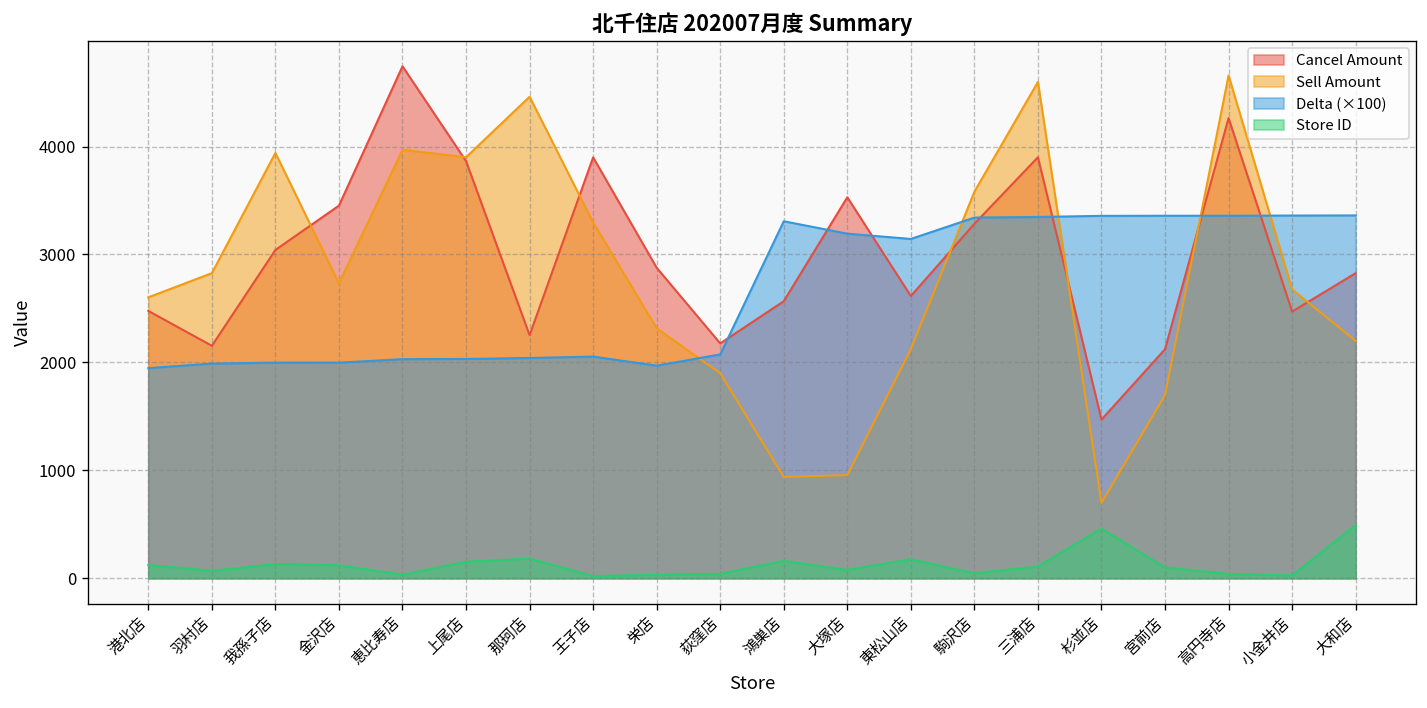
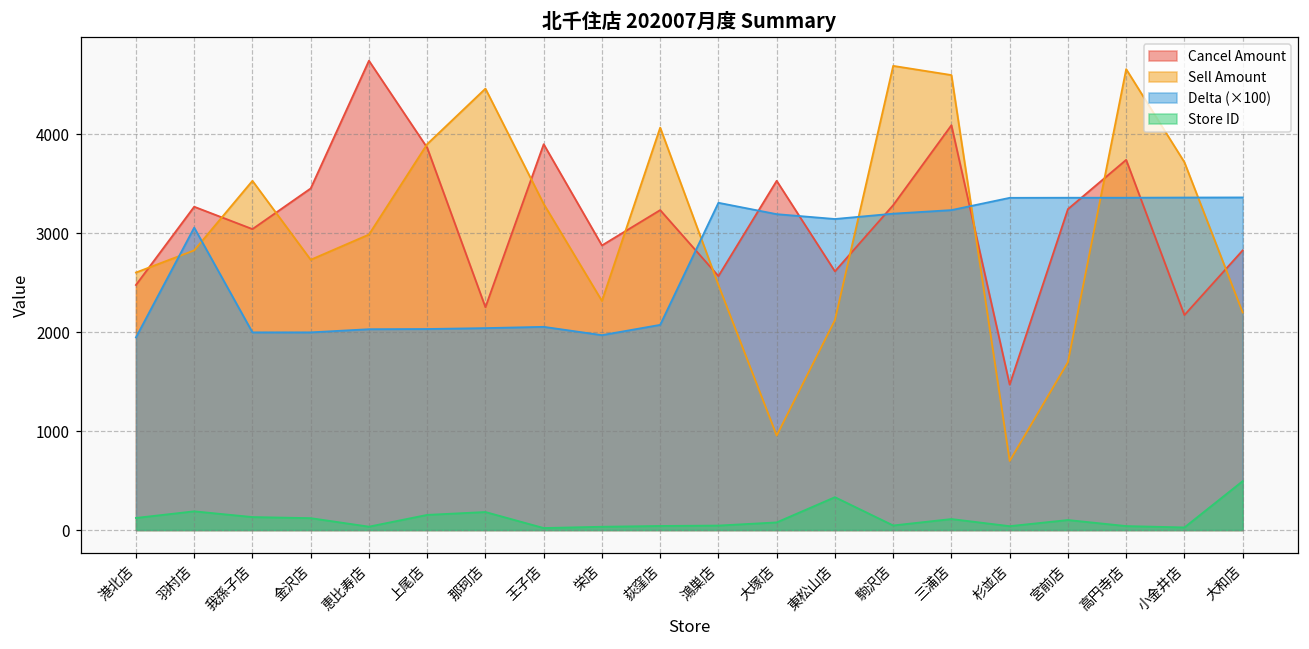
  {
    "Cancel Amount": {
      "港北店": 2500,
-     "羽村店": 2200,
+     "羽村店": 3300,
      "我孫子店": 3000,
      "金沢店": 3500,
      "恵比寿店": 4700,
      "上尾店": 3900,
      "那珂店": 2300,
      "王子店": 3900,
      "栄店": 2900,
-     "荻窪店": 2200,
+     "荻窪店": 3200,
      "鴻巣店": 2600,
      "大塚店": 3500,
      "東松山店": 2600,
      "駒沢店": 3300,
-     "三浦店": 3900,
+     "三浦店": 4100,
      "杉並店": 1500,
-     "宮前店": 2100,
-     "高円寺店": 4300,
-     "小金井店": 2500,
+     "宮前店": 3200,
+     "高円寺店": 3700,
+     "小金井店": 2200,
      "大和店": 2800
    },
    "Sell Amount": {
      "港北店": 2600,
      "羽村店": 2800,
-     "我孫子店": 3900,
+     "我孫子店": 3500,
      "金沢店": 2700,
-     "恵比寿店": 4000,
+     "恵比寿店": 3000,
      "上尾店": 3900,
      "那珂店": 4500,
      "王子店": 3300,
      "栄店": 2300,
-     "荻窪店": 1900,
-     "鴻巣店": 900,
+     "荻窪店": 4100,
+     "鴻巣店": 2500,
      "大塚店": 1000,
      "東松山店": 2100,
-     "駒沢店": 3600,
+     "駒沢店": 4700,
      "三浦店": 4600,
      "杉並店": 700,
      "宮前店": 1700,
      "高円寺店": 4700,
-     "小金井店": 2700,
+     "小金井店": 3700,
      "大和店": 2200
    },
    "Delta (×100)": {
      "港北店": 1900,
-     "羽村店": 2000,
+     "羽村店": 3100,
      "我孫子店": 2000,
      "金沢店": 2000,
      "恵比寿店": 2000,
      "上尾店": 2000,
      "那珂店": 2000,
      "王子店": 2100,
      "栄店": 2000,
      "荻窪店": 2100,
      "鴻巣店": 3300,
      "大塚店": 3200,
      "東松山店": 3100,
-     "駒沢店": 3300,
-     "三浦店": 3300,
+     "駒沢店": 3200,
+     "三浦店": 3200,
      "杉並店": 3400,
      "宮前店": 3400,
      "高円寺店": 3400,
      "小金井店": 3400,
      "大和店": 3400
    },
    "Store ID": {
      "港北店": 100,
-     "羽村店": 100,
+     "羽村店": 200,
      "我孫子店": 100,
      "金沢店": 100,
      "恵比寿店": 0,
      "上尾店": 200,
      "那珂店": 200,
      "王子店": 0,
      "栄店": 0,
      "荻窪店": 0,
-     "鴻巣店": 200,
+     "鴻巣店": 0,
      "大塚店": 100,
-     "東松山店": 200,
+     "東松山店": 300,
      "駒沢店": 0,
      "三浦店": 100,
-     "杉並店": 500,
+     "杉並店": 0,
      "宮前店": 100,
      "高円寺店": 0,
      "小金井店": 0,
      "大和店": 500
    }
  }
